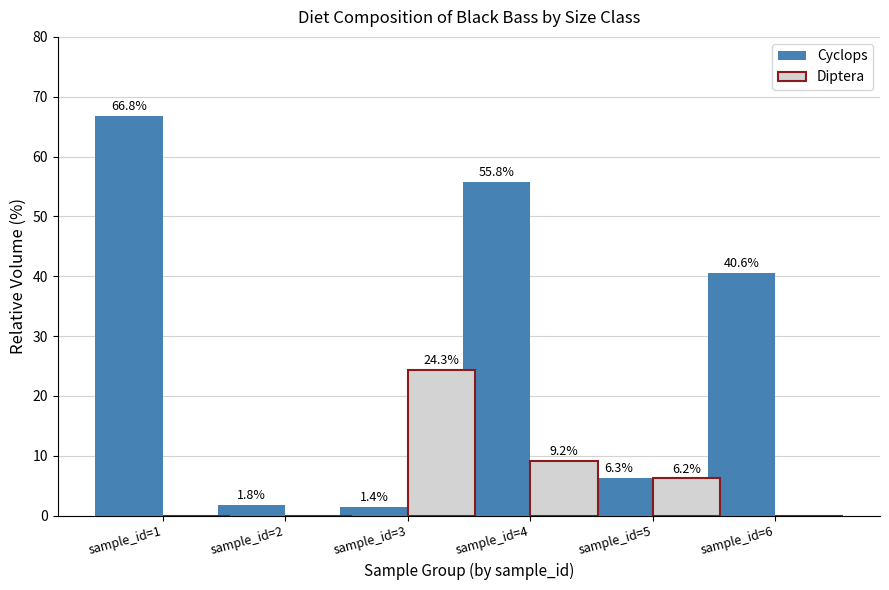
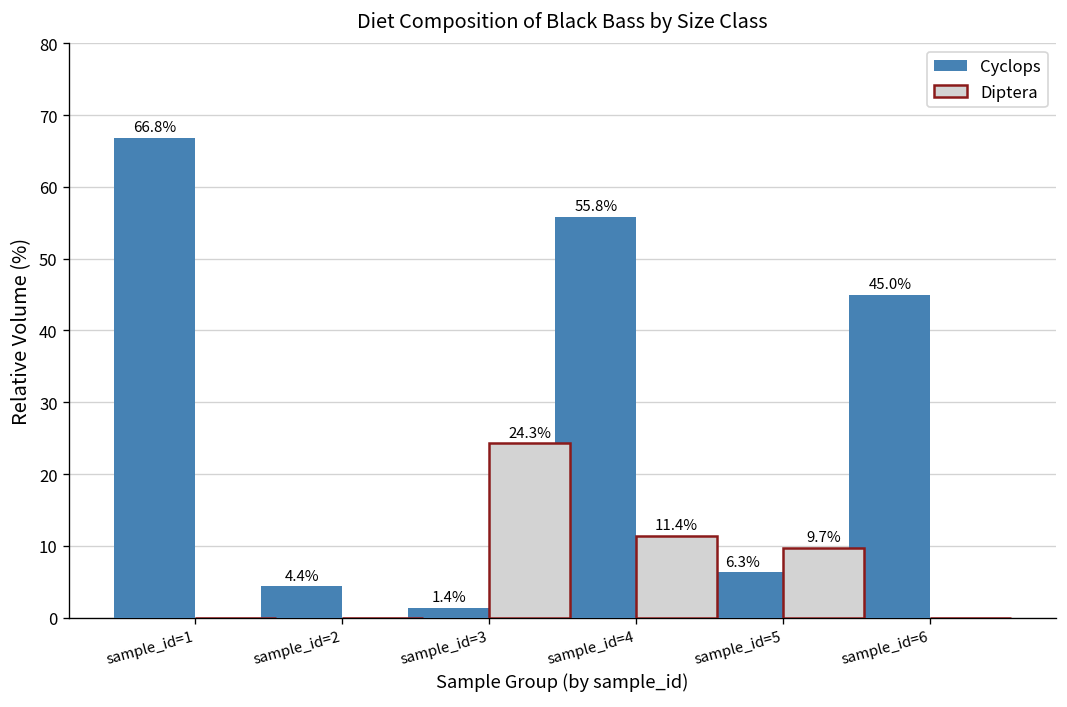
  {
    "Cyclops": {
      "sample_id=1": "66.8%",
-     "sample_id=2": "1.8%",
+     "sample_id=2": "4.4%",
      "sample_id=3": "1.4%",
      "sample_id=4": "55.8%",
      "sample_id=5": "6.3%",
-     "sample_id=6": "40.6%"
+     "sample_id=6": "45.0%"
    },
    "Diptera": {
      "sample_id=3": "24.3%",
-     "sample_id=4": "9.2%",
-     "sample_id=5": "6.2%"
+     "sample_id=4": "11.4%",
+     "sample_id=5": "9.7%"
    }
  }
